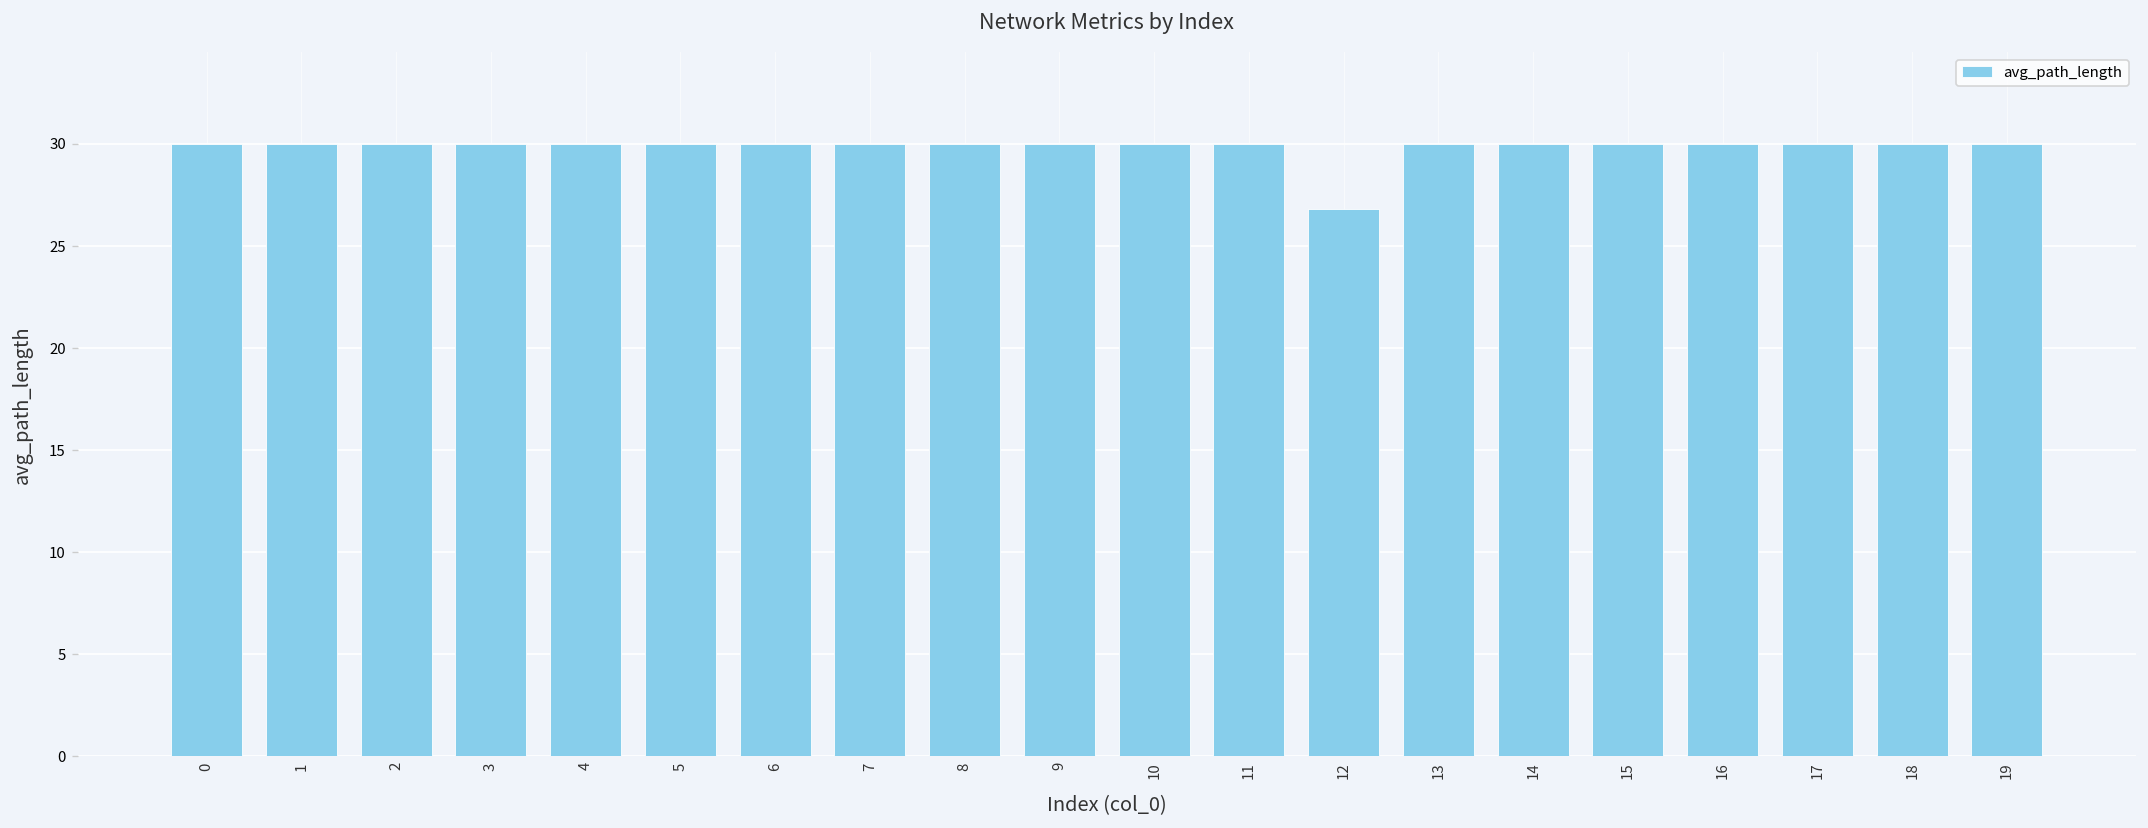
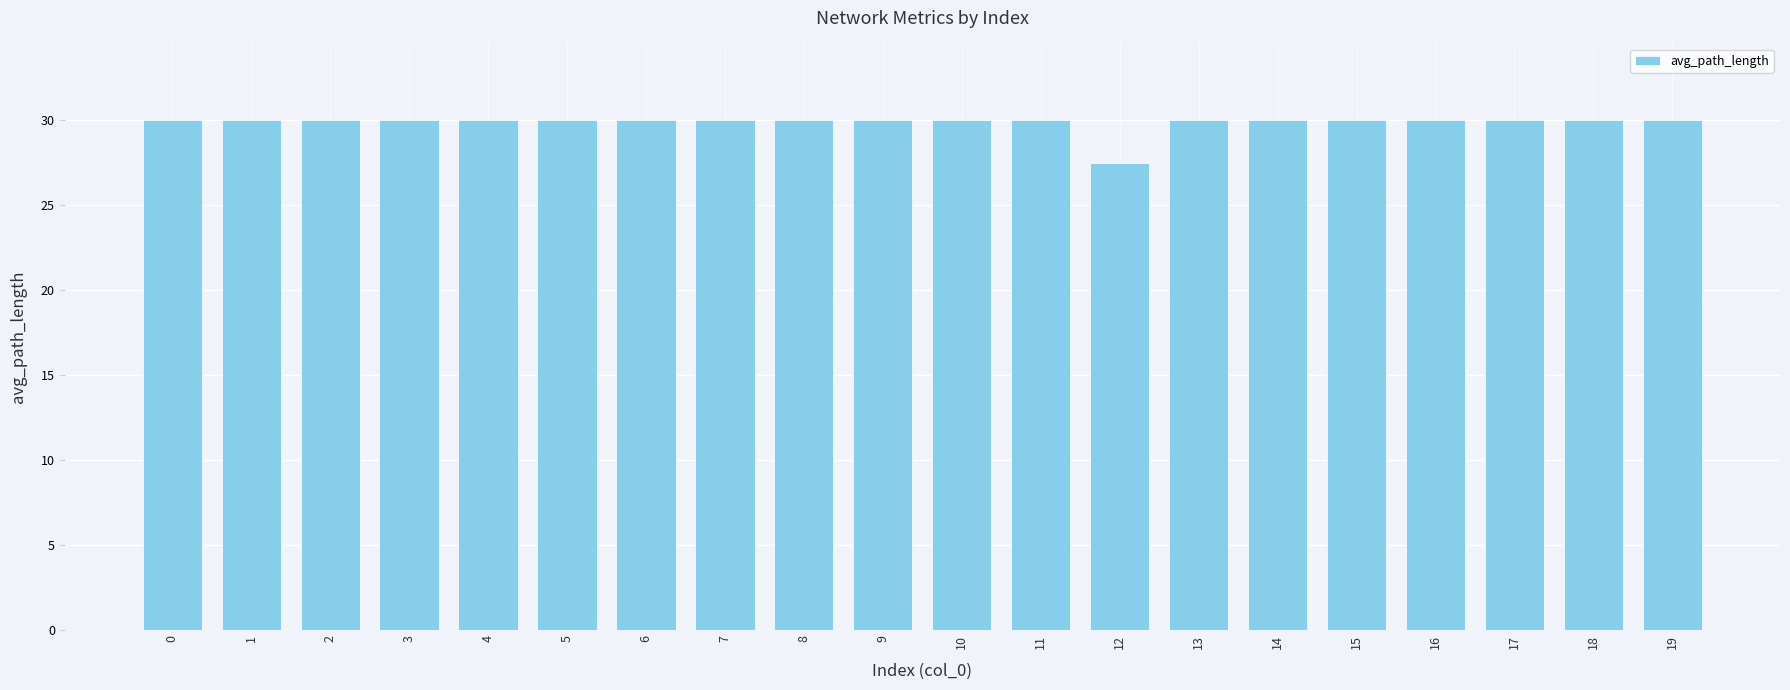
  {
    "0": 30.0,
    "1": 30.0,
    "2": 30.0,
    "3": 30.0,
    "4": 30.0,
    "5": 30.0,
    "6": 30.0,
    "7": 30.0,
    "8": 30.0,
    "9": 30.0,
    "10": 30.0,
    "11": 30.0,
-   "12": 26.8,
+   "12": 27.5,
    "13": 30.0,
    "14": 30.0,
    "15": 30.0,
    "16": 30.0,
    "17": 30.0,
    "18": 30.0,
    "19": 30.0
  }
